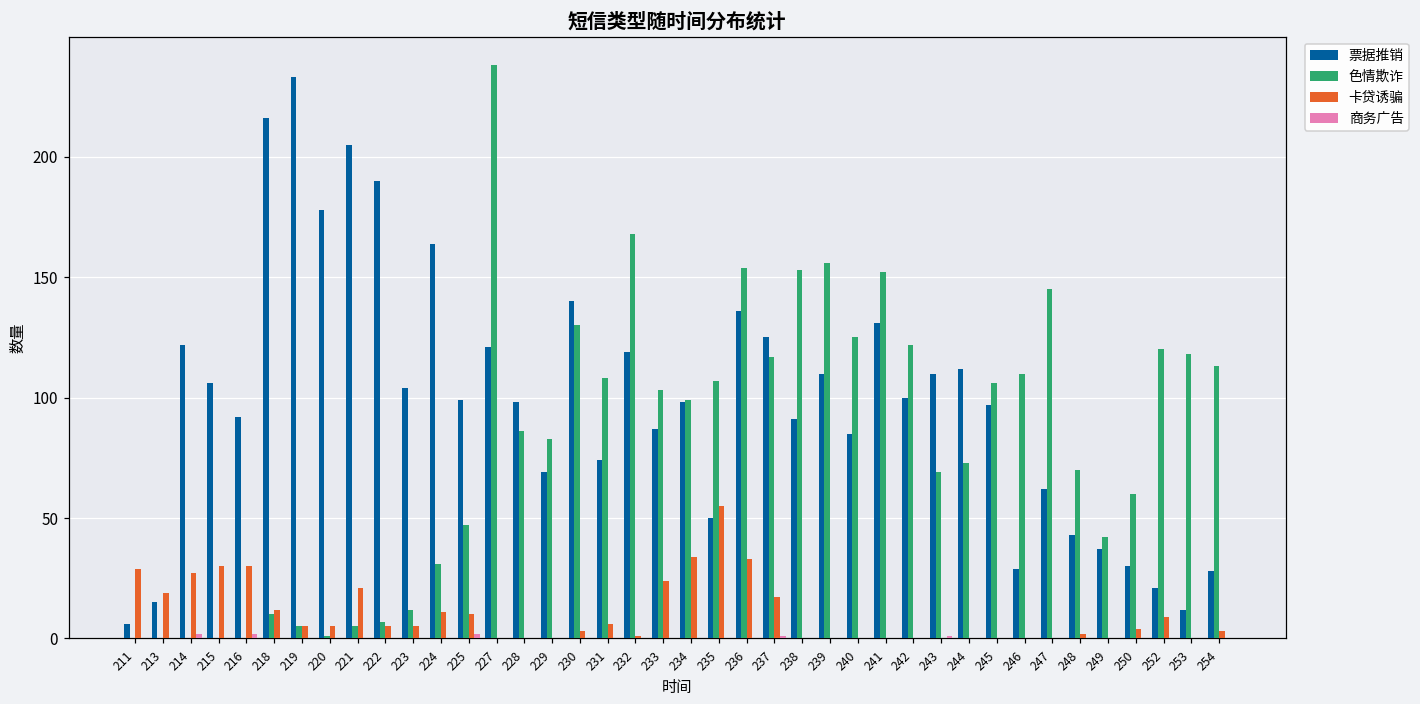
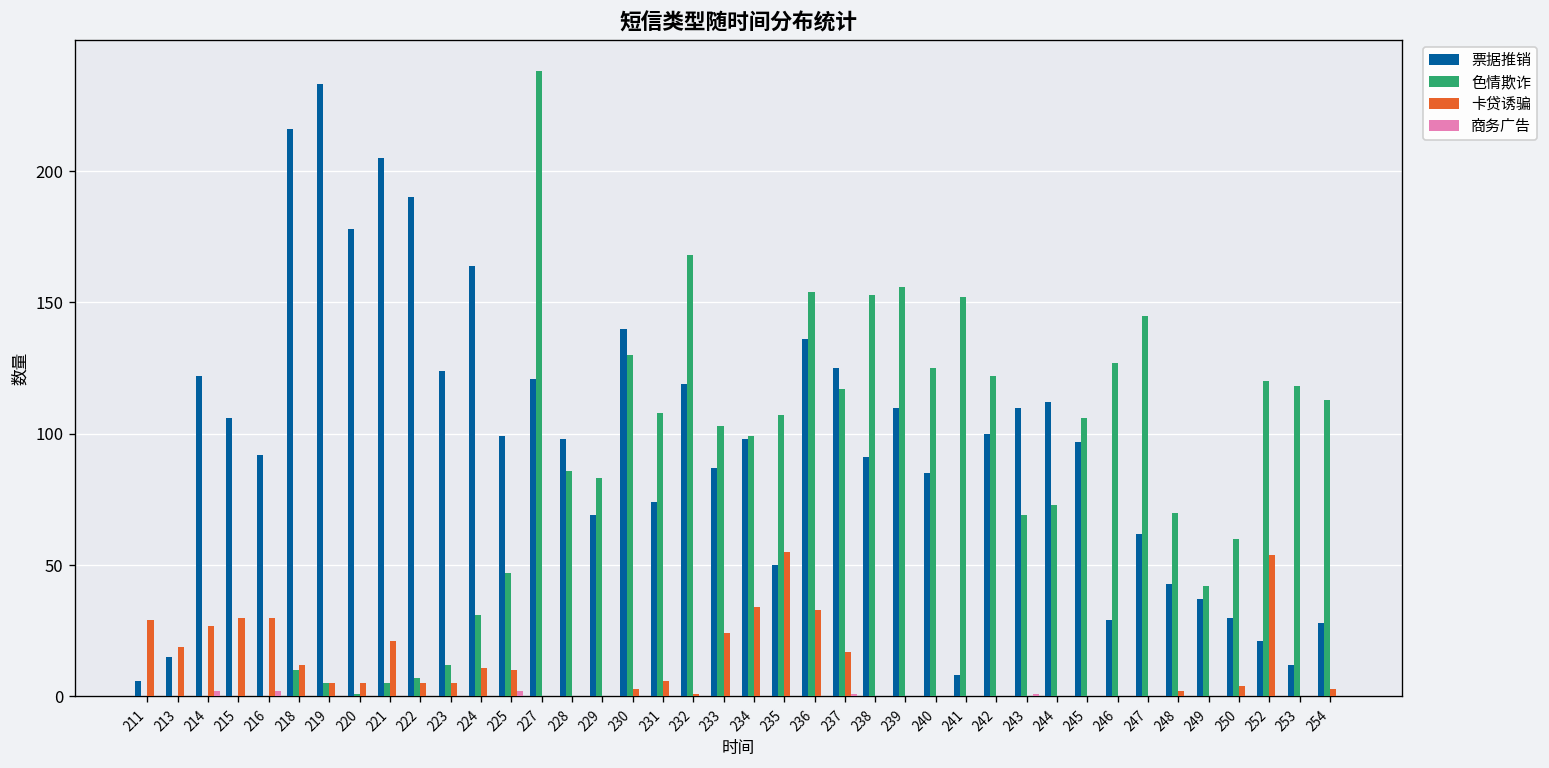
  {
    "票据推销": {
      "211": 6,
      "213": 15,
      "214": 122,
      "215": 106,
      "216": 92,
      "218": 216,
      "219": 233,
      "220": 178,
      "221": 205,
      "222": 190,
-     "223": 104,
+     "223": 124,
      "224": 164,
      "225": 99,
      "227": 121,
      "228": 98,
      "229": 69,
      "230": 140,
      "231": 74,
      "232": 119,
      "233": 87,
      "234": 98,
      "235": 50,
      "236": 136,
      "237": 125,
      "238": 91,
      "239": 110,
      "240": 85,
-     "241": 131,
+     "241": 8,
      "242": 100,
      "243": 110,
      "244": 112,
      "245": 97,
      "246": 29,
      "247": 62,
      "248": 43,
      "249": 37,
      "250": 30,
      "252": 21,
      "253": 12,
      "254": 28
    },
    "色情欺诈": {
      "211": 0,
      "213": 0,
      "214": 0,
      "215": 0,
      "216": 0,
      "218": 10,
      "219": 5,
      "221": 5,
      "222": 7,
      "223": 12,
      "224": 31,
      "225": 47,
      "227": 238,
      "228": 86,
      "229": 83,
      "230": 130,
      "231": 108,
      "232": 168,
      "233": 103,
      "234": 99,
      "235": 107,
      "236": 154,
      "237": 117,
      "238": 153,
      "239": 156,
      "240": 125,
      "241": 152,
      "242": 122,
      "243": 69,
      "244": 73,
      "245": 106,
-     "246": 110,
+     "246": 127,
      "247": 145,
      "248": 70,
      "249": 42,
      "250": 60,
      "252": 120,
      "253": 118,
      "254": 113
    },
    "卡贷诱骗": {
      "211": 29,
      "213": 19,
      "214": 27,
      "215": 30,
      "216": 30,
      "218": 12,
      "219": 5,
      "220": 5,
      "221": 21,
      "222": 5,
      "223": 5,
      "224": 11,
      "225": 10,
      "227": 0,
      "228": 0,
      "229": 0,
      "230": 3,
      "231": 6,
      "233": 24,
      "234": 34,
      "235": 55,
      "236": 33,
      "237": 17,
      "238": 0,
      "239": 0,
      "240": 0,
      "241": 0,
      "242": 0,
      "243": 0,
      "244": 0,
      "245": 0,
      "246": 0,
      "247": 0,
      "248": 2,
      "249": 0,
      "250": 4,
-     "252": 9,
+     "252": 54,
      "253": 0,
      "254": 3
    },
    "商务广告": {
      "211": 0,
      "213": 0,
      "214": 2,
      "215": 0,
      "216": 2,
      "218": 0,
      "219": 0,
      "220": 0,
      "221": 0,
      "222": 0,
      "223": 0,
      "224": 0,
      "225": 2,
      "227": 0,
      "228": 0,
      "229": 0,
      "230": 0,
      "231": 0,
      "232": 0,
      "233": 0,
      "234": 0,
      "235": 0,
      "236": 0,
      "238": 0,
      "239": 0,
      "240": 0,
      "241": 0,
      "242": 0,
      "244": 0,
      "245": 0,
      "246": 0,
      "247": 0,
      "248": 0,
      "249": 0,
      "250": 0,
      "252": 0,
      "253": 0,
      "254": 0
    }
  }
